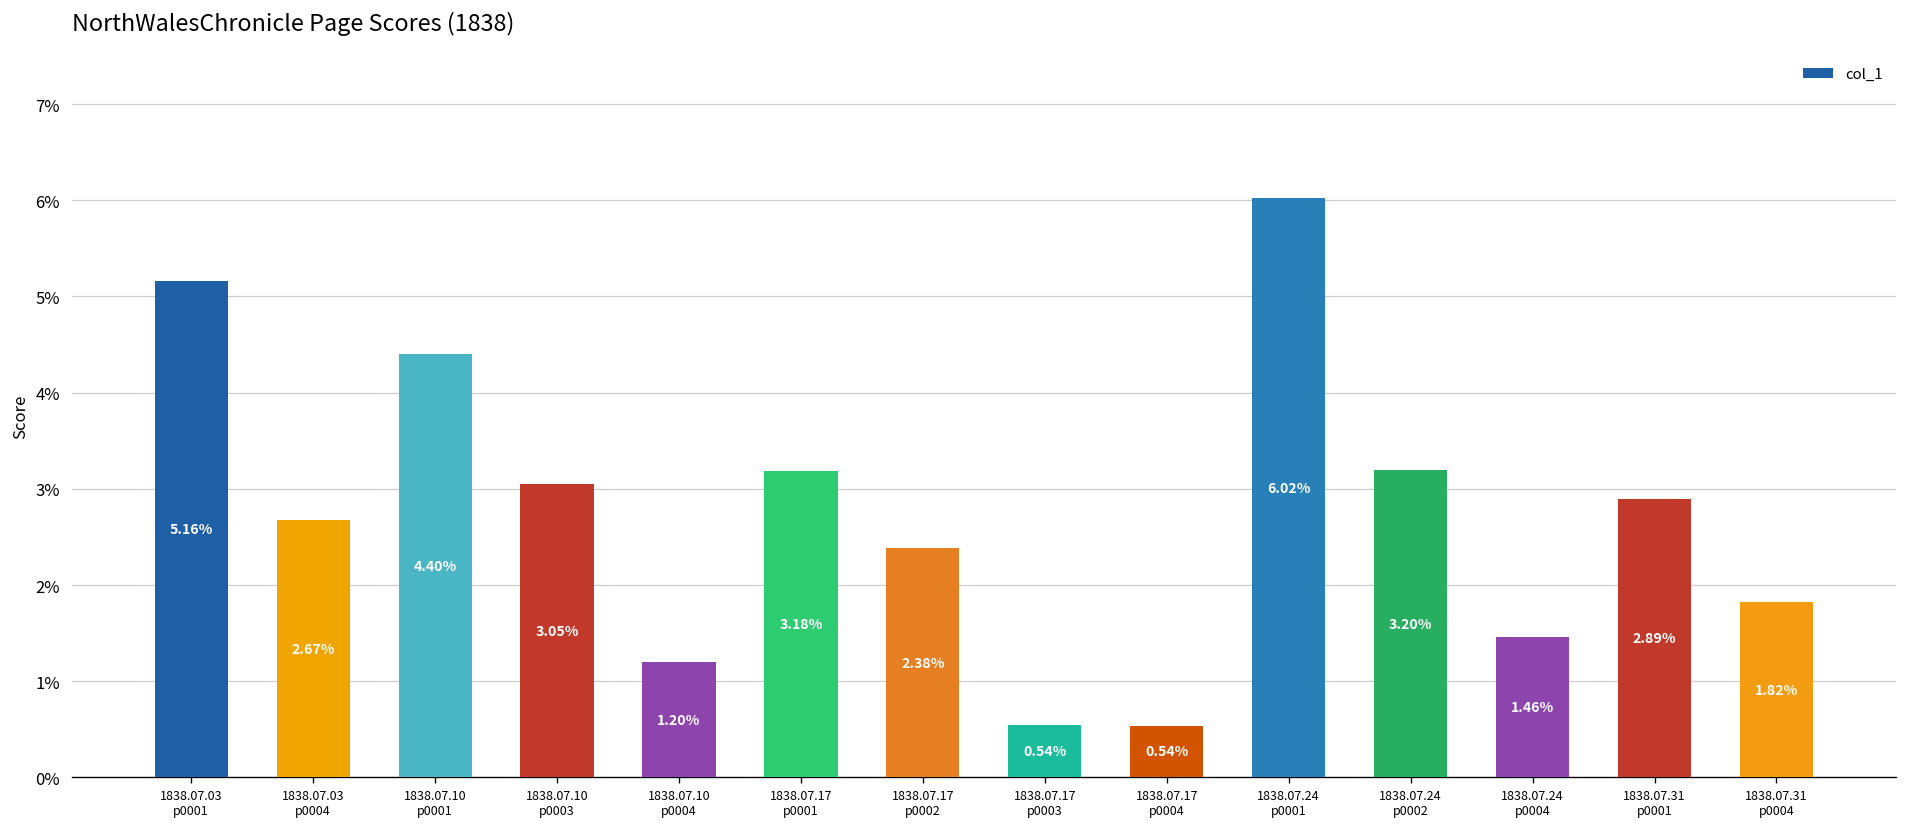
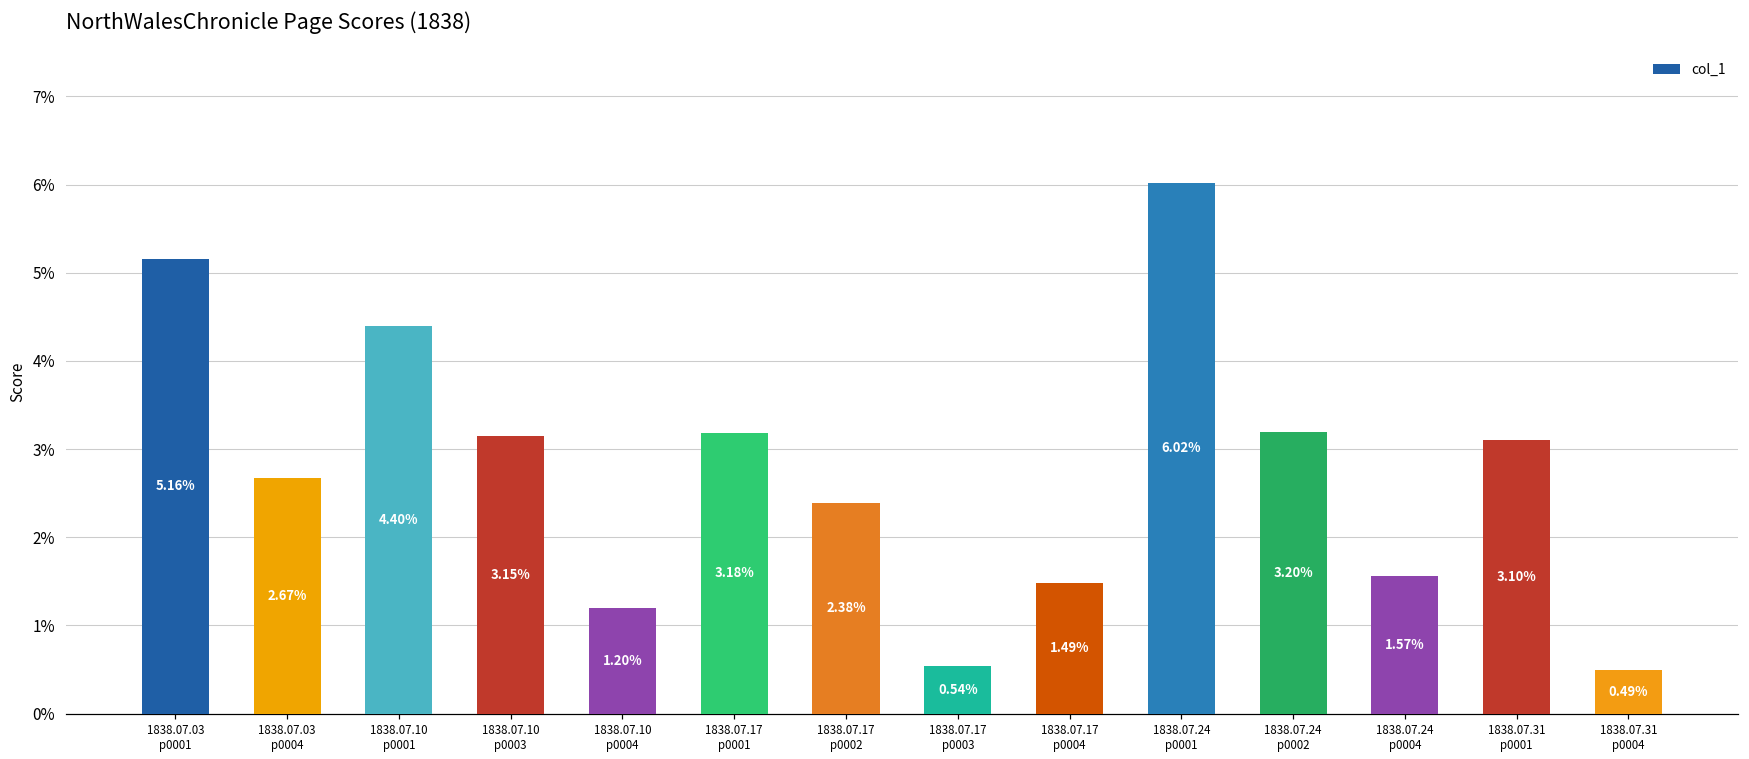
  {
    "1838.07.03 p0001": "5.16%",
    "1838.07.03 p0004": "2.67%",
    "1838.07.10 p0001": "4.40%",
-   "1838.07.10 p0003": "3.05%",
+   "1838.07.10 p0003": "3.15%",
    "1838.07.10 p0004": "1.20%",
    "1838.07.17 p0001": "3.18%",
    "1838.07.17 p0002": "2.38%",
    "1838.07.17 p0003": "0.54%",
-   "1838.07.17 p0004": "0.54%",
+   "1838.07.17 p0004": "1.49%",
    "1838.07.24 p0001": "6.02%",
    "1838.07.24 p0002": "3.20%",
-   "1838.07.24 p0004": "1.46%",
-   "1838.07.31 p0001": "2.89%",
-   "1838.07.31 p0004": "1.82%"
+   "1838.07.24 p0004": "1.57%",
+   "1838.07.31 p0001": "3.10%",
+   "1838.07.31 p0004": "0.49%"
  }
